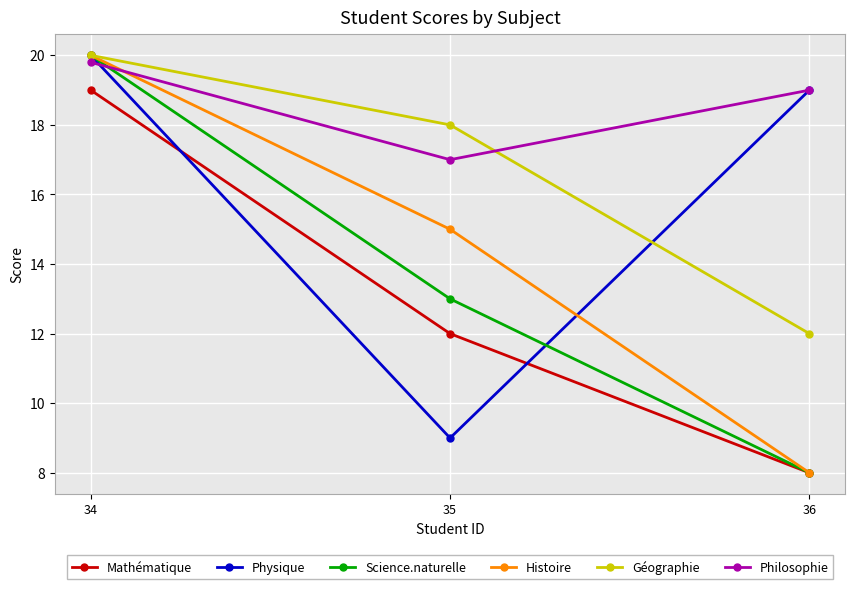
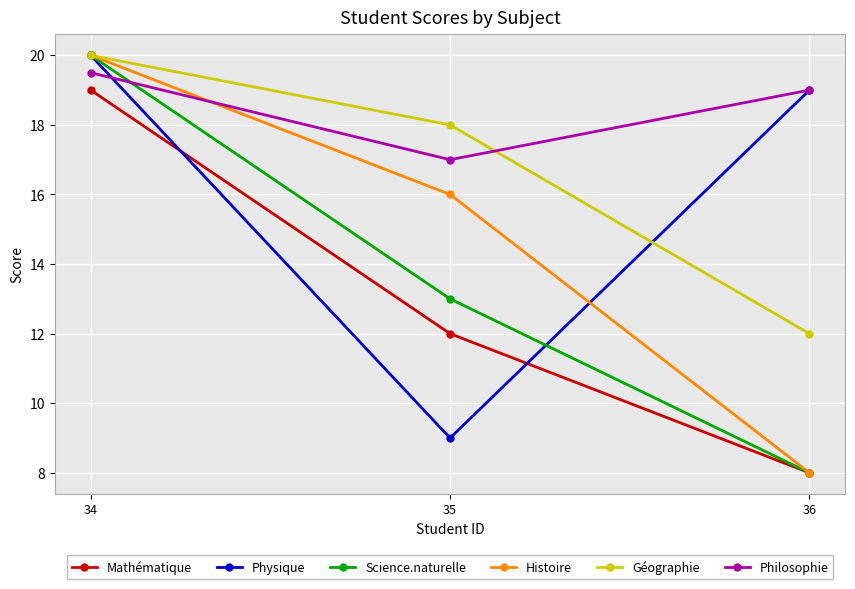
  {
    "Mathématique": {
      "34": 19.0,
      "35": 12.0
    },
    "Physique": {
      "35": 9.0
    },
    "Science.naturelle": {
      "35": 13.0
    },
    "Histoire": {
-     "35": 15
+     "35": 16
    },
    "Géographie": {
      "35": 18.0,
      "36": 12.0
    },
    "Philosophie": {
-     "34": 19.8,
+     "34": 19.5,
      "35": 17.0
    }
  }
